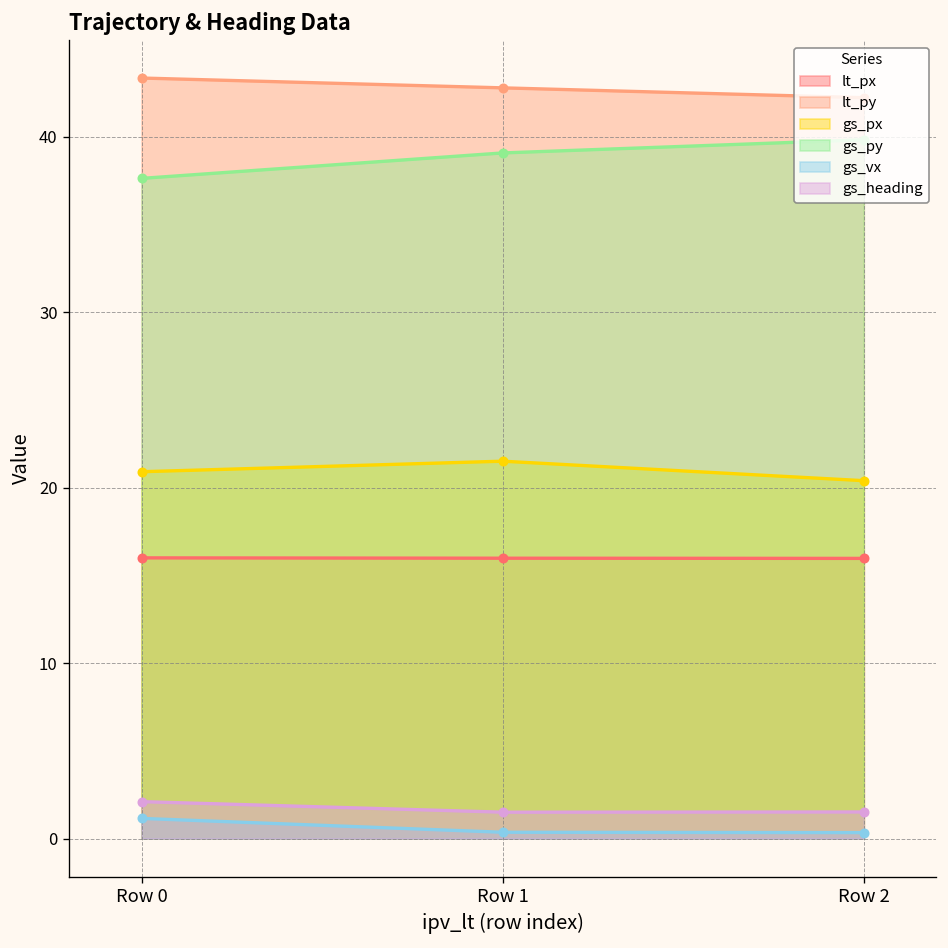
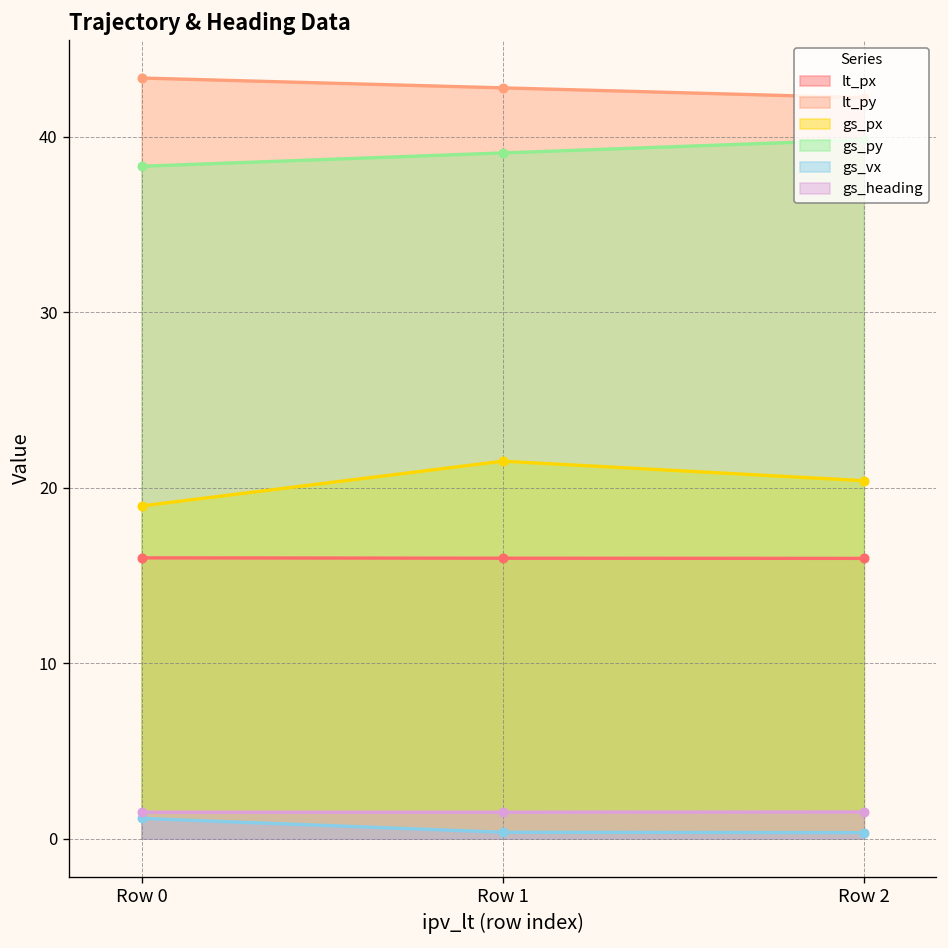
  {
    "gs_px": {
-     "Row 0": 20.9,
+     "Row 0": 19.0,
      "Row 1": 21.5,
      "Row 2": 20.4
    },
    "gs_py": {
-     "Row 0": 37.6,
+     "Row 0": 38.3,
      "Row 1": 39.1
    },
    "gs_vx": {
      "Row 0": 1.2,
      "Row 1": 0.4,
      "Row 2": 0.3
    },
    "gs_heading": {
-     "Row 0": 2.1,
+     "Row 0": 1.5,
      "Row 1": 1.5,
      "Row 2": 1.5
    }
  }
